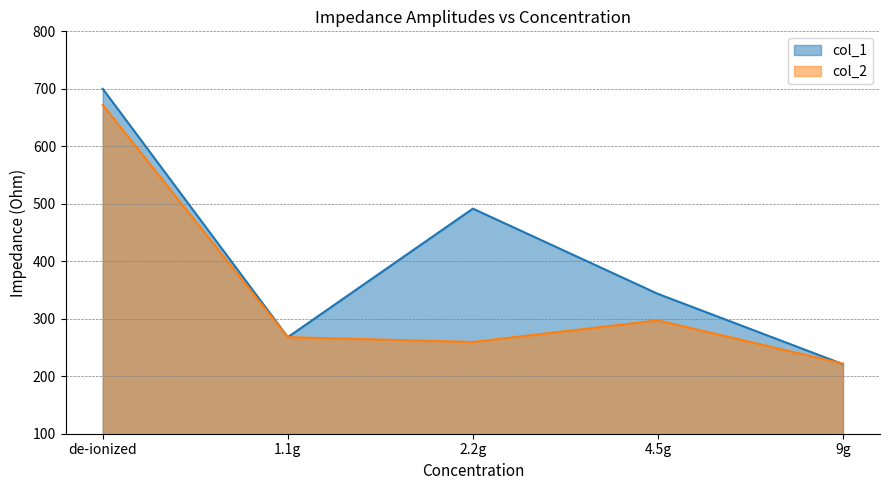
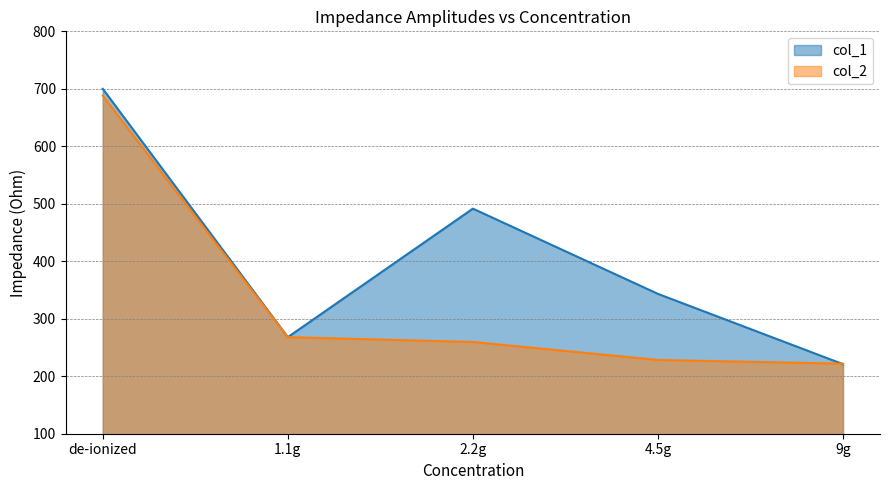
  {
    "col_1": {
      "de-ionized": 700,
      "2.2g": 490,
      "4.5g": 340
    },
    "col_2": {
-     "de-ionized": 670,
+     "de-ionized": 690,
      "2.2g": 260,
-     "4.5g": 300
+     "4.5g": 230
    }
  }
